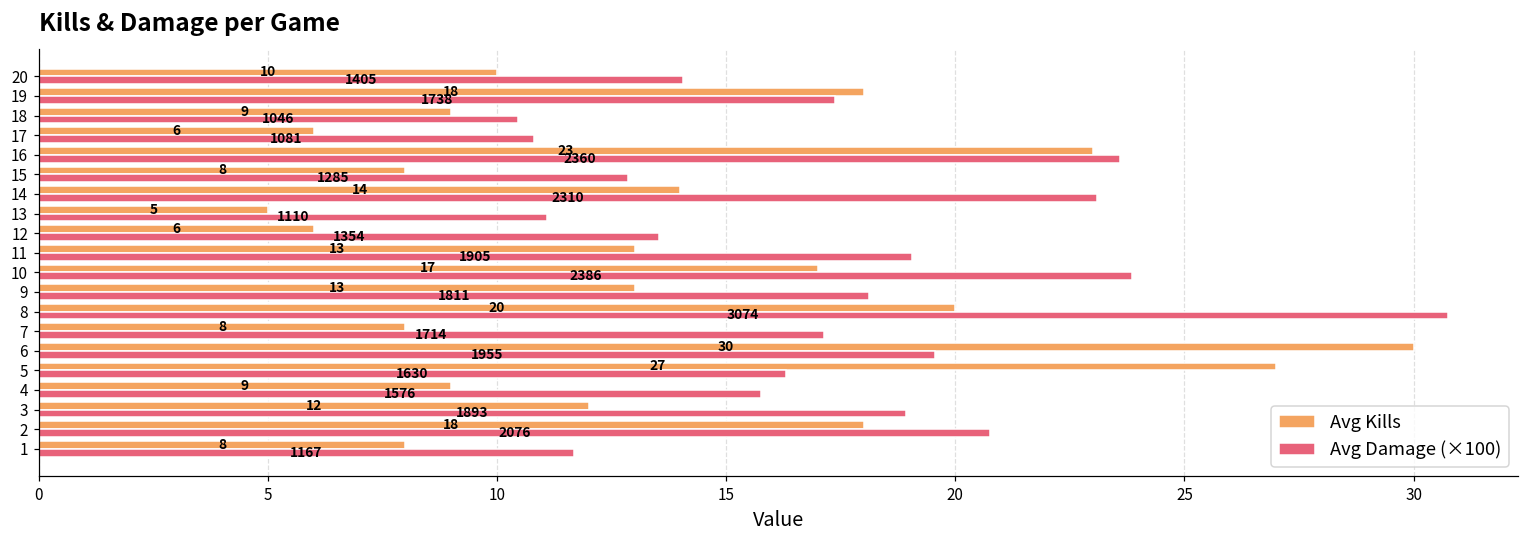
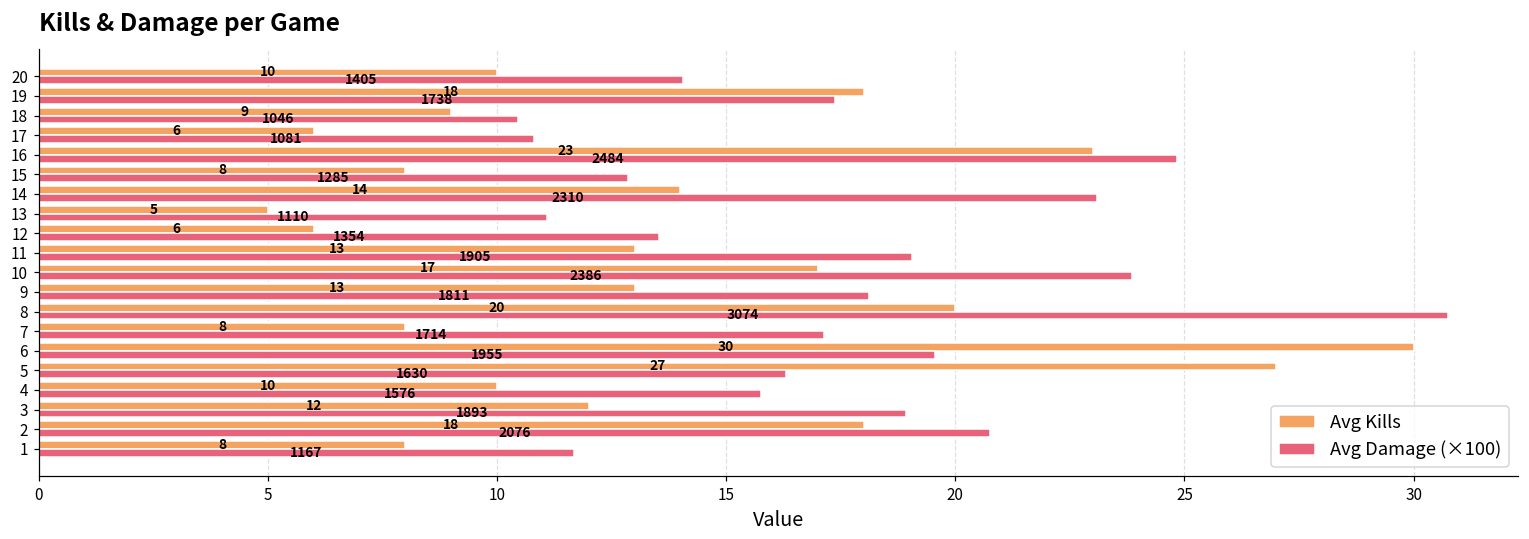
  {
    "Avg Kills": {
      "20": 10,
      "18": 9,
      "17": 6,
      "16": 23,
      "15": 8,
      "14": 14,
      "13": 5,
      "12": 6,
      "11": 13,
      "10": 17,
      "9": 13,
      "8": 20,
      "7": 8,
      "6": 30,
      "5": 27,
-     "4": 9,
+     "4": 10,
      "3": 12,
      "2": 18,
      "1": 8
    },
    "Avg Damage (×100)": {
-     "16": 2360
+     "16": 2484
    }
  }
